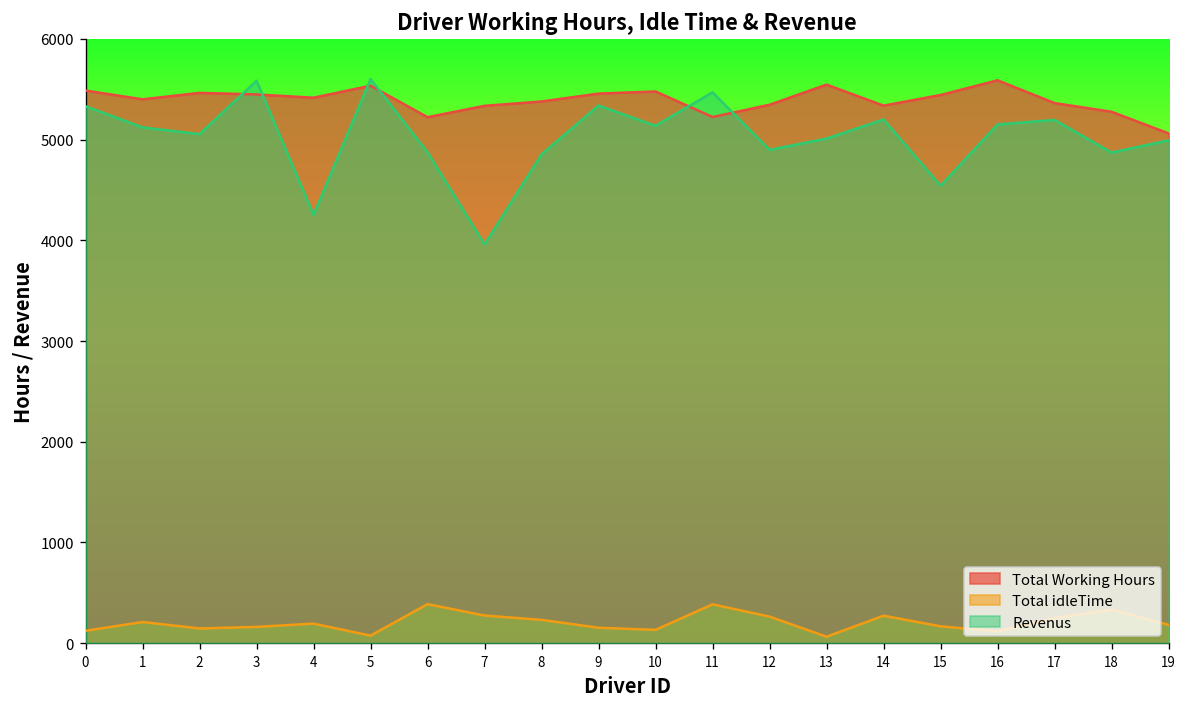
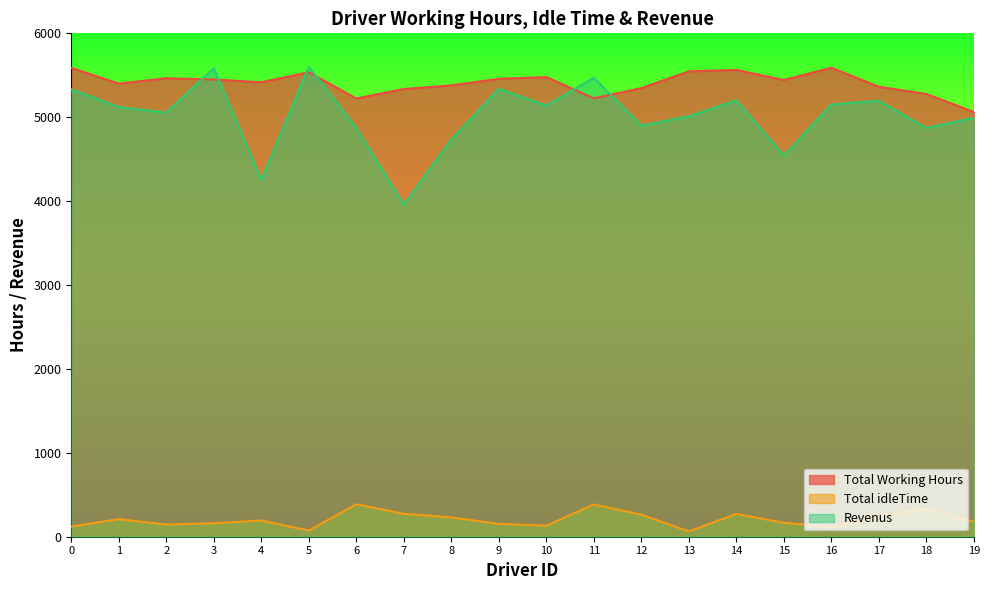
  {
    "Total Working Hours": {
-     "0": 5500,
+     "0": 5600,
      "1": 5400,
      "2": 5500,
      "3": 5400,
      "4": 5400,
      "5": 5500,
      "6": 5200,
      "7": 5300,
      "8": 5400,
      "9": 5500,
      "10": 5500,
      "11": 5200,
      "12": 5300,
      "13": 5500,
-     "14": 5300,
+     "14": 5600,
      "15": 5400,
      "16": 5600,
      "17": 5400,
      "18": 5300,
      "19": 5100
    },
    "Total idleTime": {
      "0": 100,
      "1": 200,
      "2": 100,
      "3": 200,
      "4": 200,
      "5": 100,
      "6": 400,
      "7": 300,
      "8": 200,
      "9": 200,
      "10": 100,
      "11": 400,
      "12": 300,
      "13": 100,
      "14": 300,
      "15": 200,
      "19": 200
    },
    "Revenus": {
      "0": 5300,
      "1": 5100,
      "2": 5100,
      "3": 5600,
      "4": 4300,
      "5": 5600,
      "6": 4900,
      "7": 4000,
-     "8": 4900,
+     "8": 4700,
      "9": 5300,
      "10": 5100,
      "11": 5500,
      "12": 4900,
      "13": 5000,
      "14": 5200,
      "15": 4500,
      "16": 5200,
      "17": 5200,
      "18": 4900,
      "19": 5000
    }
  }
